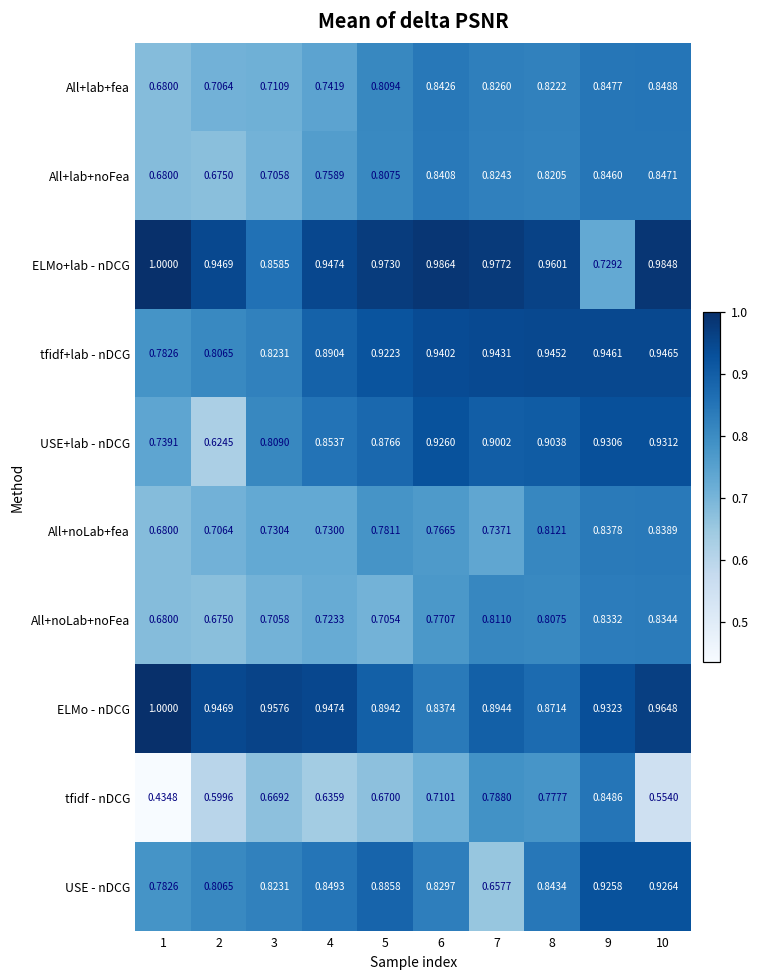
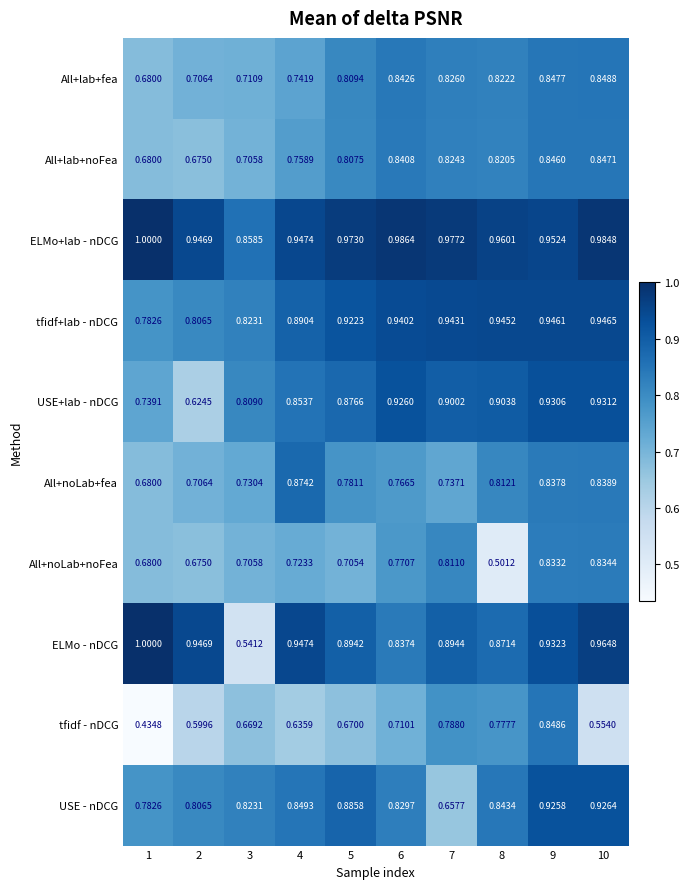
  {
    "All+lab+fea": {
      "1": 0.6800,
      "2": 0.7064,
      "3": 0.7109,
      "4": 0.7419,
      "5": 0.8094,
      "6": 0.8426,
      "7": 0.8260,
      "8": 0.8222,
      "9": 0.8477,
      "10": 0.8488
    },
    "All+lab+noFea": {
      "1": 0.6800,
      "2": 0.6750,
      "3": 0.7058,
      "4": 0.7589,
      "5": 0.8075,
      "6": 0.8408,
      "7": 0.8243,
      "8": 0.8205,
      "9": 0.8460,
      "10": 0.8471
    },
    "ELMo+lab - nDCG": {
      "1": 1.0000,
      "2": 0.9469,
      "3": 0.8585,
      "4": 0.9474,
      "5": 0.9730,
      "6": 0.9864,
      "7": 0.9772,
      "8": 0.9601,
-     "9": 0.7292,
+     "9": 0.9524,
      "10": 0.9848
    },
    "tfidf+lab - nDCG": {
      "1": 0.7826,
      "2": 0.8065,
      "3": 0.8231,
      "4": 0.8904,
      "5": 0.9223,
      "6": 0.9402,
      "7": 0.9431,
      "8": 0.9452,
      "9": 0.9461,
      "10": 0.9465
    },
    "USE+lab - nDCG": {
      "1": 0.7391,
      "2": 0.6245,
      "3": 0.8090,
      "4": 0.8537,
      "5": 0.8766,
      "6": 0.9260,
      "7": 0.9002,
      "8": 0.9038,
      "9": 0.9306,
      "10": 0.9312
    },
    "All+noLab+fea": {
      "1": 0.6800,
      "2": 0.7064,
      "3": 0.7304,
-     "4": 0.7300,
+     "4": 0.8742,
      "5": 0.7811,
      "6": 0.7665,
      "7": 0.7371,
      "8": 0.8121,
      "9": 0.8378,
      "10": 0.8389
    },
    "All+noLab+noFea": {
      "1": 0.6800,
      "2": 0.6750,
      "3": 0.7058,
      "4": 0.7233,
      "5": 0.7054,
      "6": 0.7707,
      "7": 0.8110,
-     "8": 0.8075,
+     "8": 0.5012,
      "9": 0.8332,
      "10": 0.8344
    },
    "ELMo - nDCG": {
      "1": 1.0000,
      "2": 0.9469,
-     "3": 0.9576,
+     "3": 0.5412,
      "4": 0.9474,
      "5": 0.8942,
      "6": 0.8374,
      "7": 0.8944,
      "8": 0.8714,
      "9": 0.9323,
      "10": 0.9648
    },
    "tfidf - nDCG": {
      "1": 0.4348,
      "2": 0.5996,
      "3": 0.6692,
      "4": 0.6359,
      "5": 0.6700,
      "6": 0.7101,
      "7": 0.7880,
      "8": 0.7777,
      "9": 0.8486,
      "10": 0.5540
    },
    "USE - nDCG": {
      "1": 0.7826,
      "2": 0.8065,
      "3": 0.8231,
      "4": 0.8493,
      "5": 0.8858,
      "6": 0.8297,
      "7": 0.6577,
      "8": 0.8434,
      "9": 0.9258,
      "10": 0.9264
    }
  }
